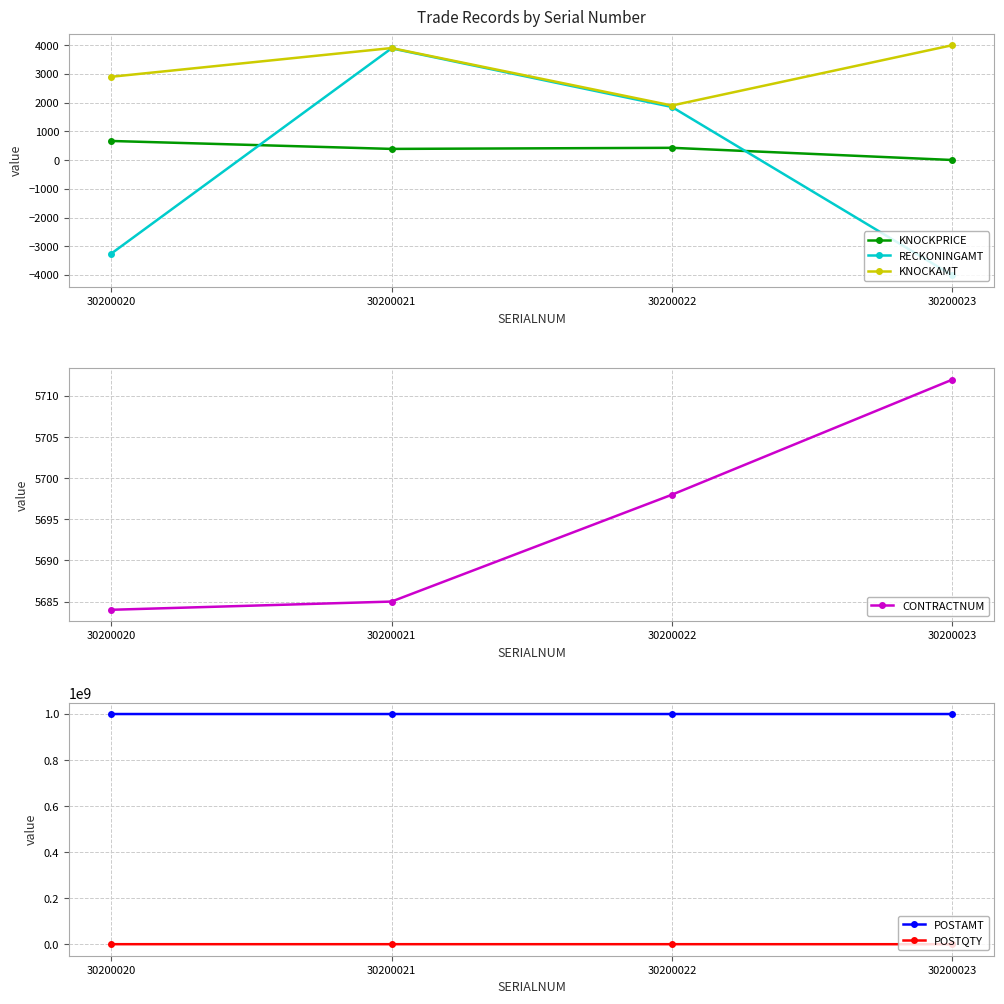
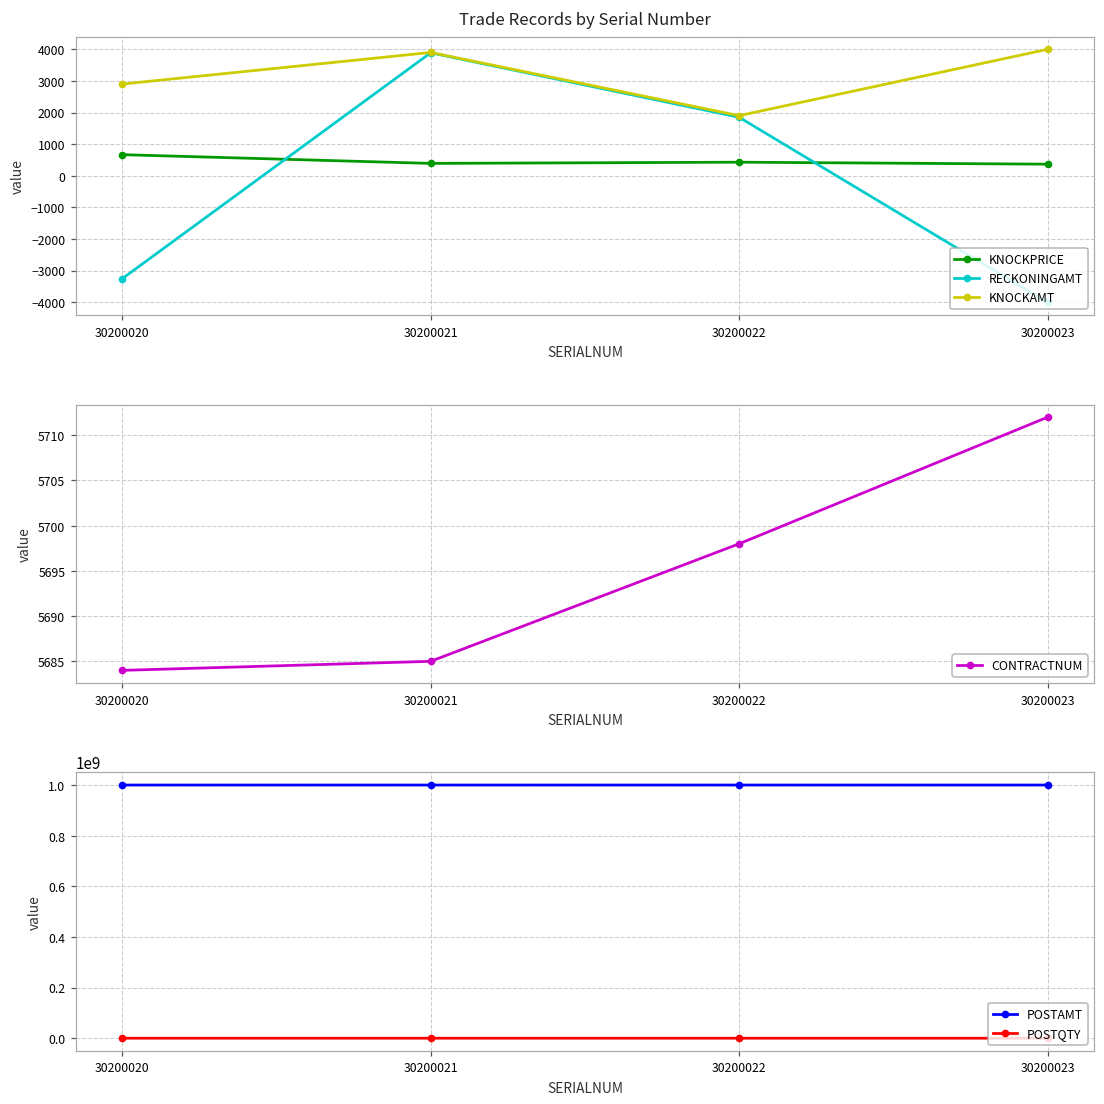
  {
    "Trade Records by Serial Number": {
      "KNOCKPRICE": {
        "30200020": 700,
        "30200021": 400,
        "30200022": 400,
-       "30200023": 0
+       "30200023": 400
      },
      "RECKONINGAMT": {
        "30200020": -3300
      },
      "KNOCKAMT": {
        "30200020": 2900,
        "30200023": 4000
      }
    }
  }
